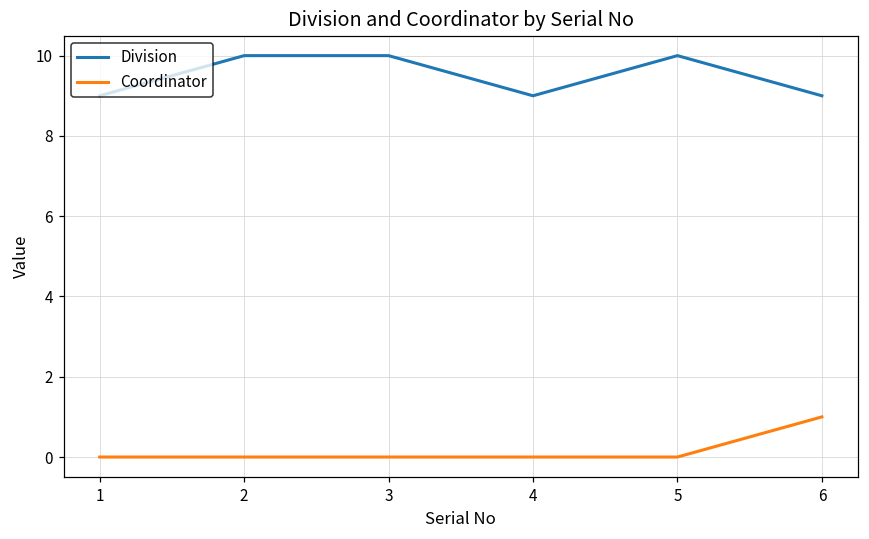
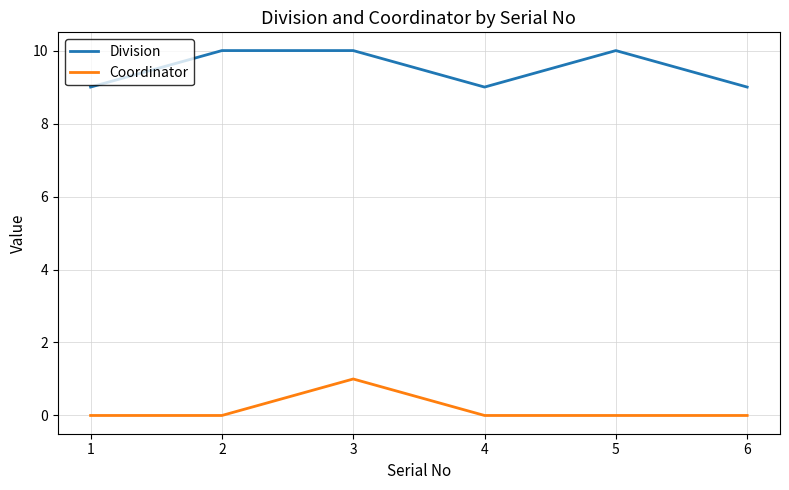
  {
    "Division": {
      "1": 9,
      "2": 10,
      "3": 10,
      "4": 9,
      "5": 10,
      "6": 9
    },
    "Coordinator": {
      "1": 0,
      "2": 0,
-     "3": 0,
+     "3": 1,
      "4": 0,
      "5": 0,
-     "6": 1
+     "6": 0
    }
  }
